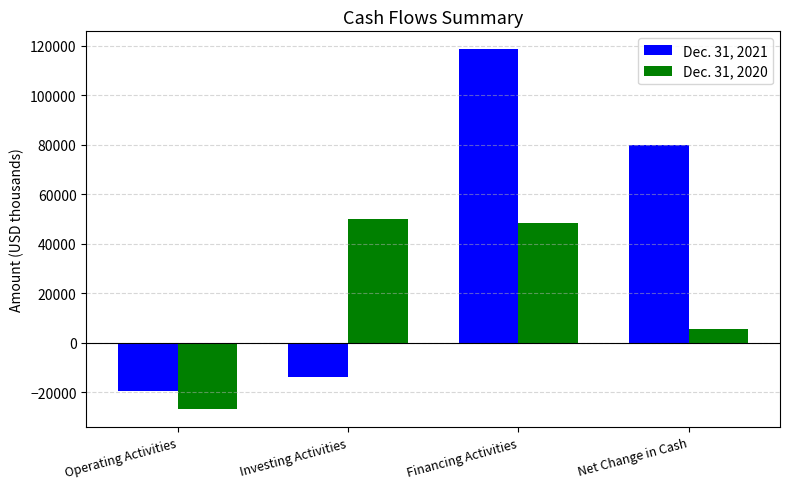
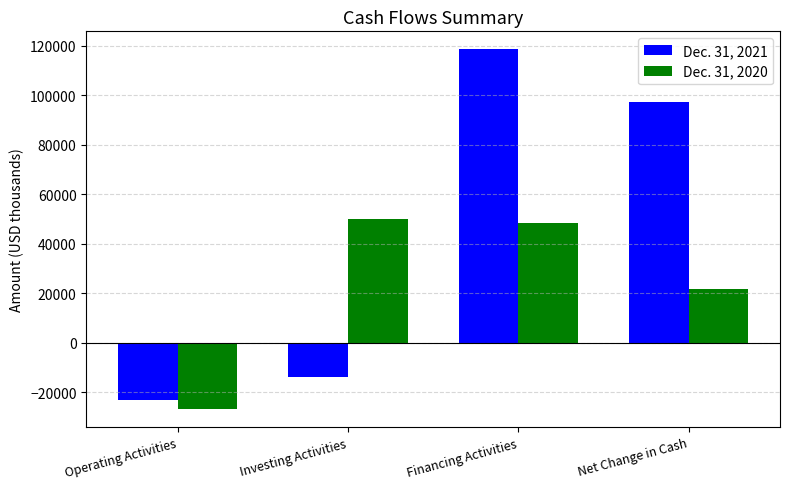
  {
    "Dec. 31, 2021": {
-     "Operating Activities": -20000,
+     "Operating Activities": -23000,
      "Investing Activities": -14000,
      "Financing Activities": 119000,
-     "Net Change in Cash": 80000
+     "Net Change in Cash": 97000
    },
    "Dec. 31, 2020": {
      "Operating Activities": -27000,
      "Investing Activities": 50000,
      "Financing Activities": 49000,
-     "Net Change in Cash": 5000
+     "Net Change in Cash": 22000
    }
  }
